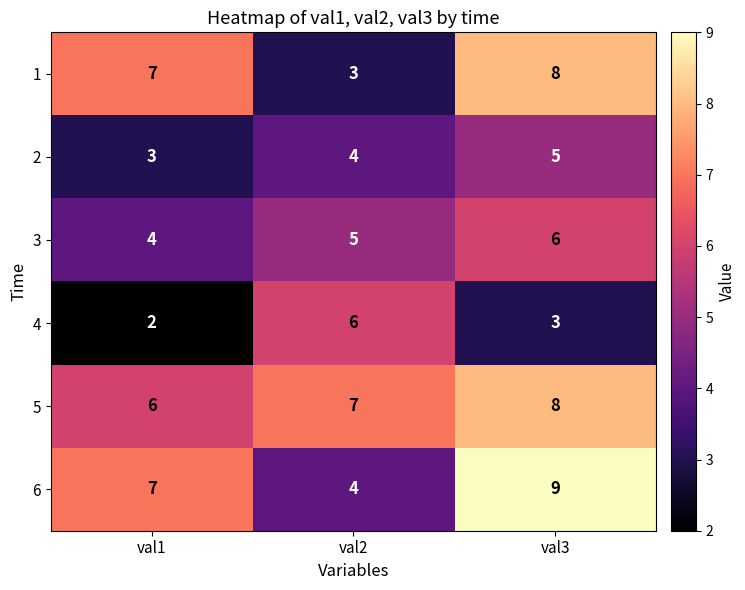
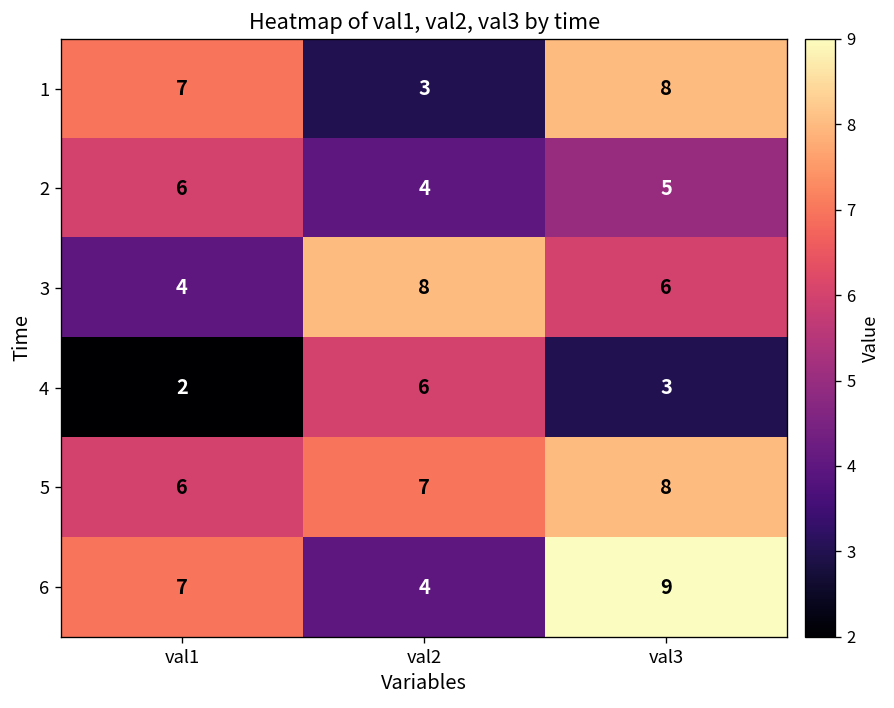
  {
    "1": {
      "val1": 7,
      "val2": 3,
      "val3": 8
    },
    "2": {
-     "val1": 3,
+     "val1": 6,
      "val2": 4,
      "val3": 5
    },
    "3": {
      "val1": 4,
-     "val2": 5,
+     "val2": 8,
      "val3": 6
    },
    "4": {
      "val1": 2,
      "val2": 6,
      "val3": 3
    },
    "5": {
      "val1": 6,
      "val2": 7,
      "val3": 8
    },
    "6": {
      "val1": 7,
      "val2": 4,
      "val3": 9
    }
  }
